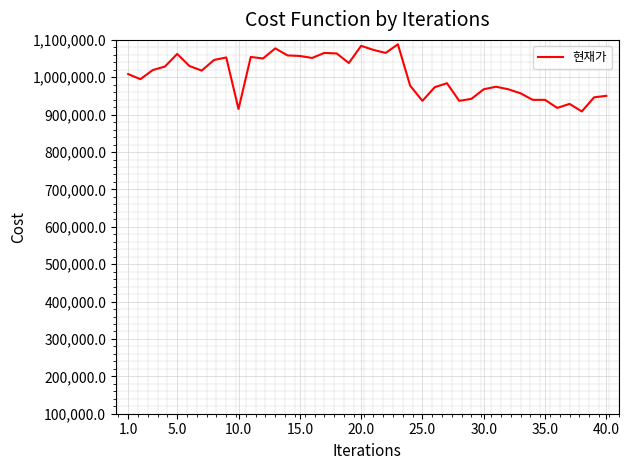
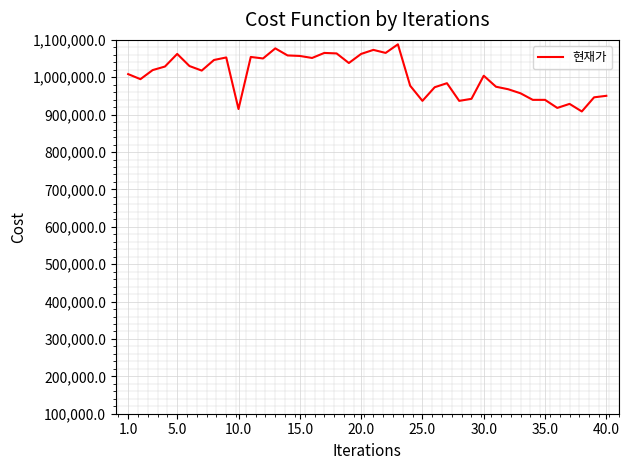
  {
    "1.0": "1,010,000",
    "5.0": "1,060,000",
    "10.0": "920,000",
    "15.0": "1,060,000",
-   "20.0": "1,080,000",
+   "20.0": "1,060,000",
    "25.0": "940,000",
-   "30.0": "970,000",
+   "30.0": "1,000,000",
    "35.0": "940,000",
    "40.0": "950,000"
  }
